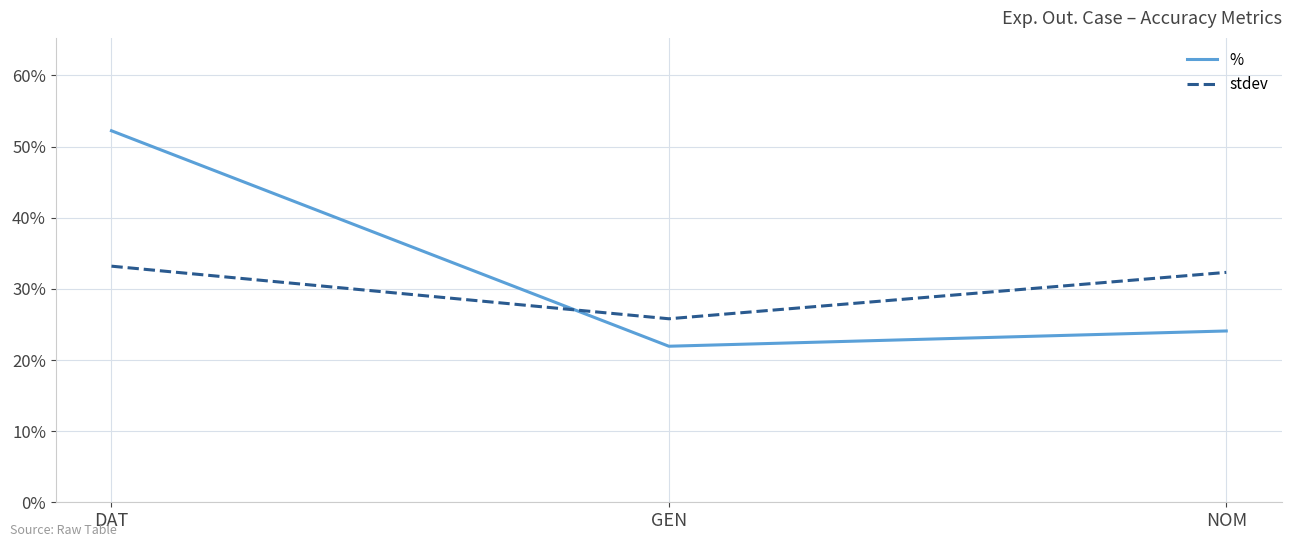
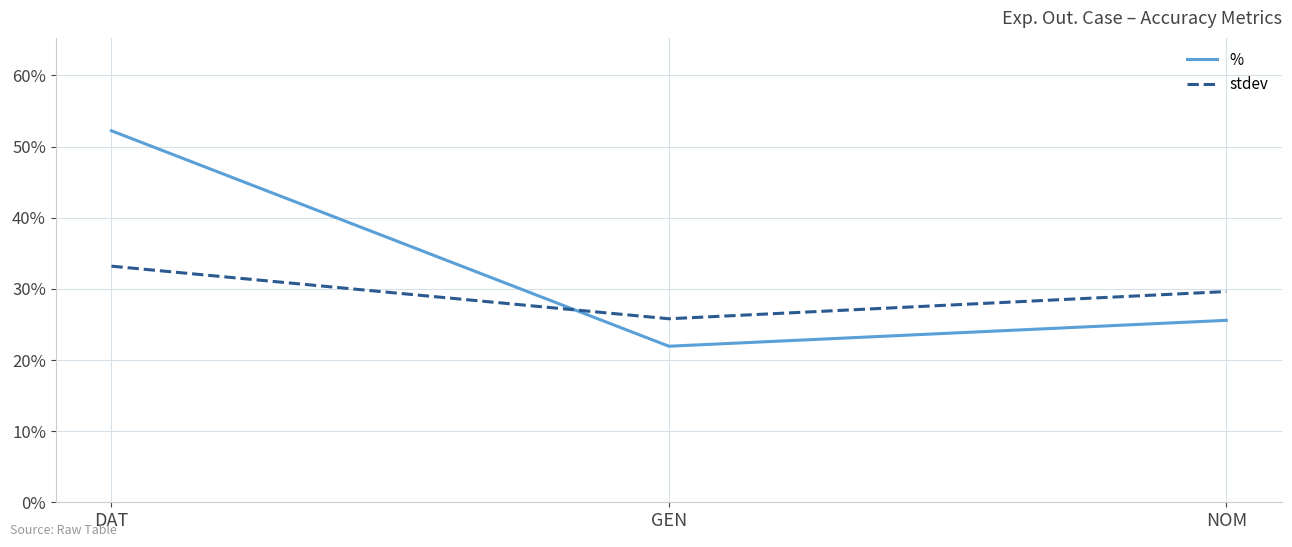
  {
    "%": {
      "DAT": "52%",
      "GEN": "22%",
-     "NOM": "24%"
+     "NOM": "26%"
    },
    "stdev": {
      "DAT": "33%",
      "GEN": "26%",
-     "NOM": "32%"
+     "NOM": "30%"
    }
  }
